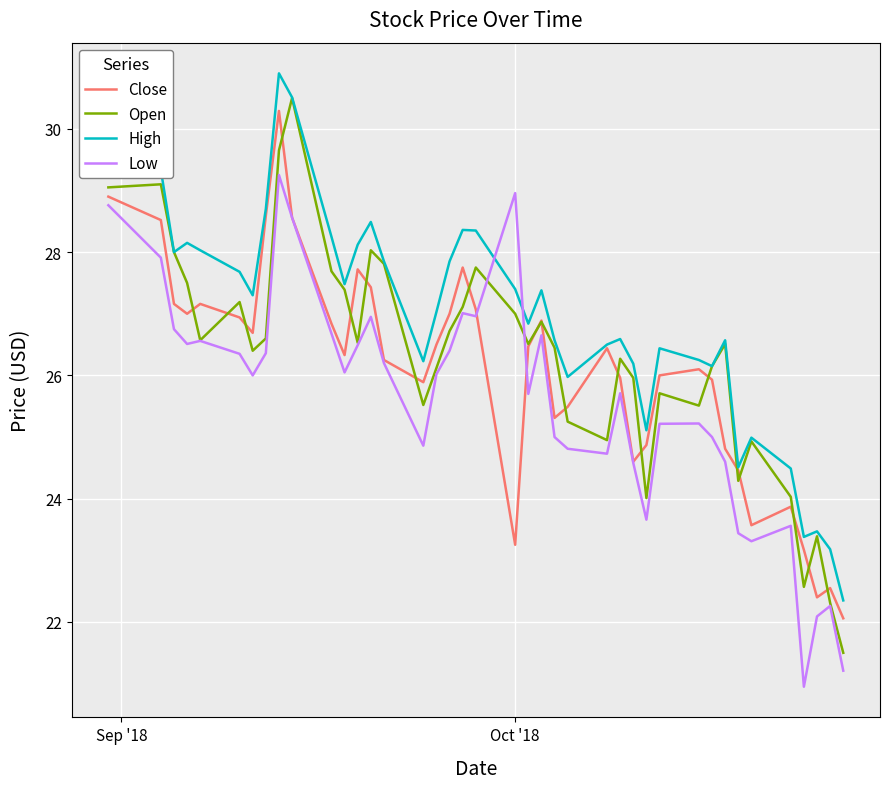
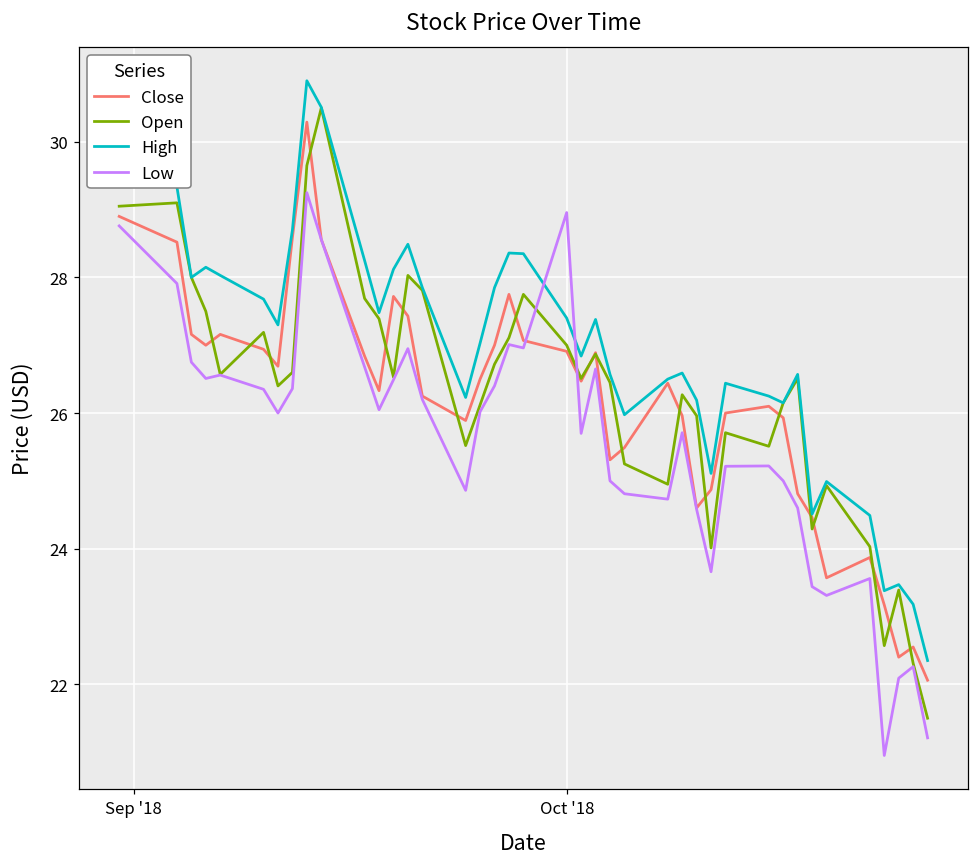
  {
    "Close": {
-     "Oct '18": 23.3
+     "Oct '18": 26.9
    },
    "Open": {
      "Oct '18": 27.0
    },
    "High": {
      "Oct '18": 27.4
    },
    "Low": {
      "Oct '18": 29.0
    }
  }
